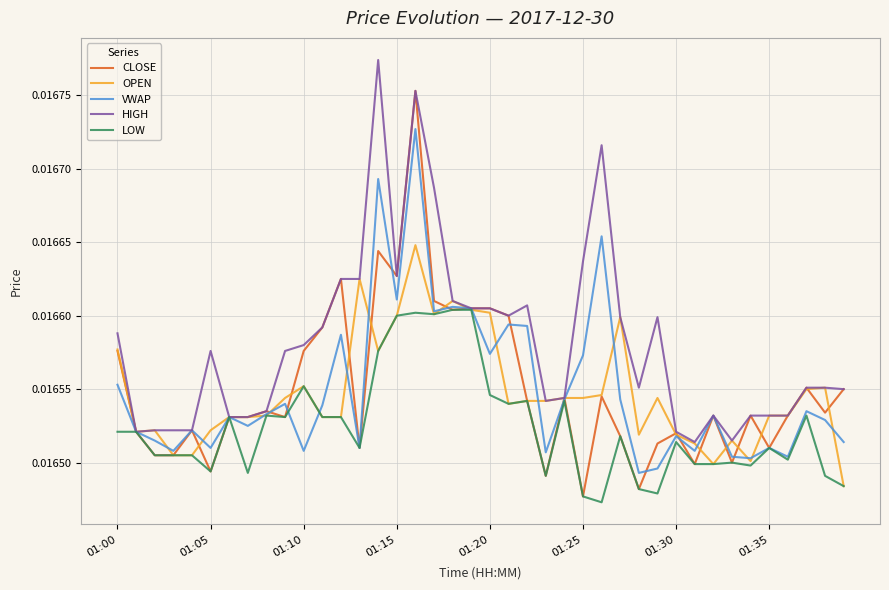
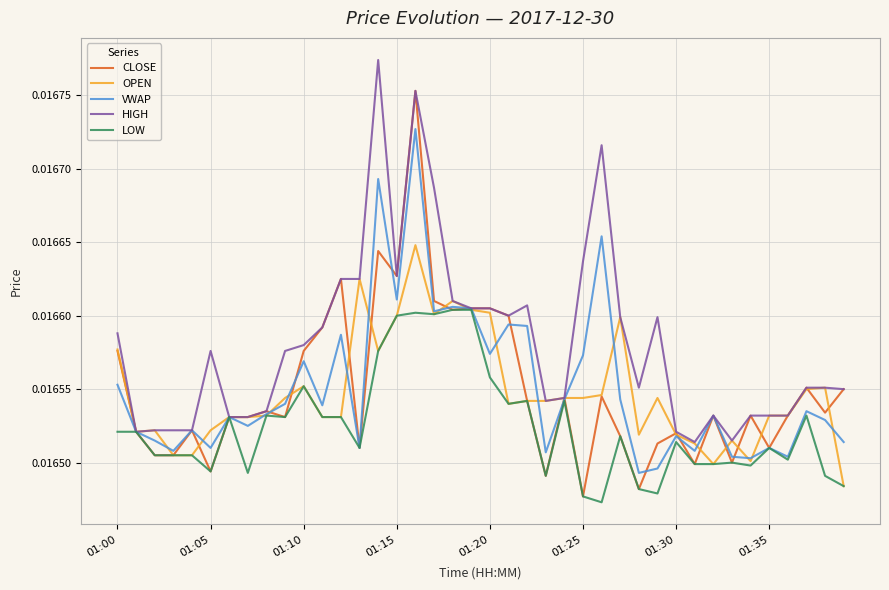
  {
    "CLOSE": {
      "01:10": 0.016576
    },
    "OPEN": {
      "01:05": 0.016522,
      "01:20": 0.016602,
      "01:25": 0.016544
    },
    "VWAP": {
      "01:00": 0.016553,
      "01:05": 0.016510,
-     "01:10": 0.016508,
+     "01:10": 0.016569,
      "01:15": 0.016611,
      "01:20": 0.016574,
      "01:25": 0.016573
    },
    "HIGH": {
      "01:00": 0.016588,
      "01:05": 0.016576,
      "01:10": 0.016580,
      "01:25": 0.016637
    },
    "LOW": {
      "01:00": 0.016521,
-     "01:20": 0.016546,
+     "01:20": 0.016558,
      "01:30": 0.016514
    }
  }
